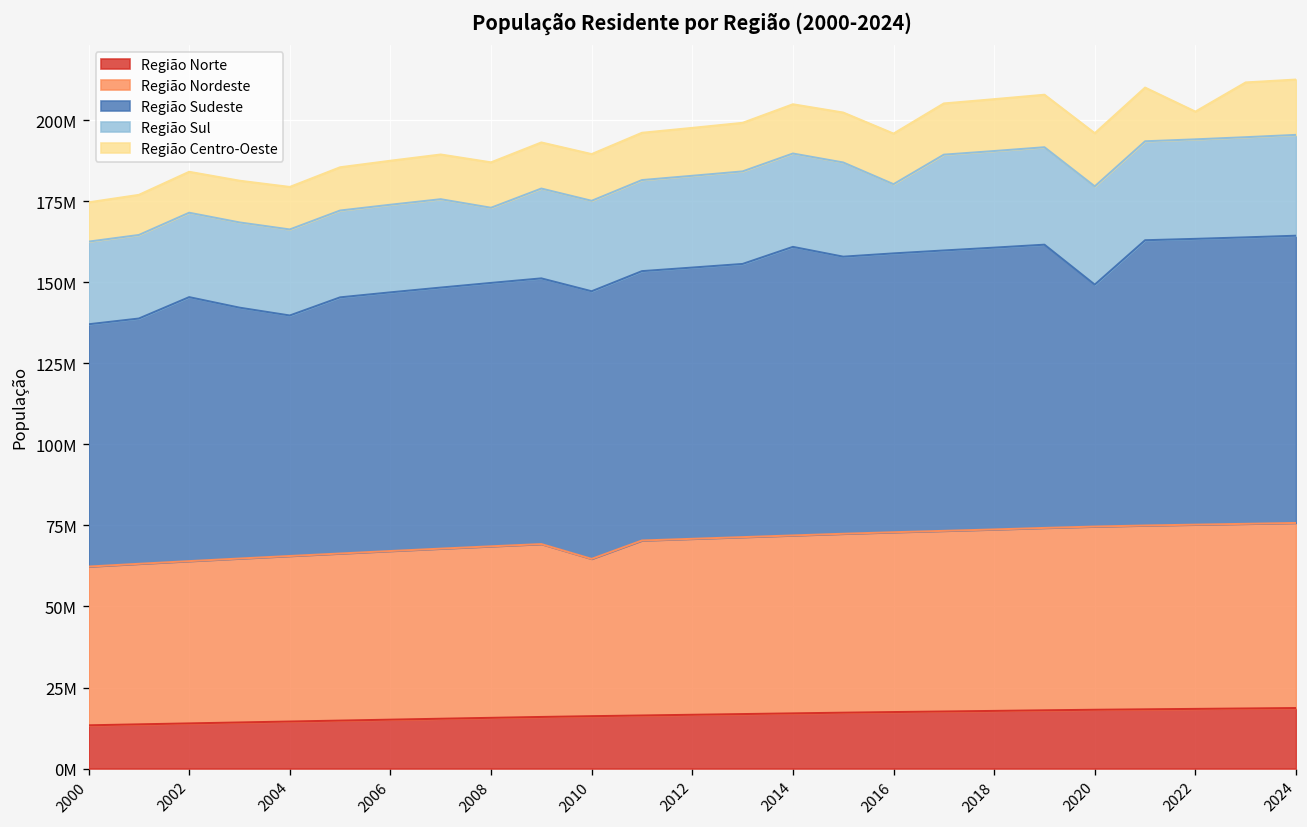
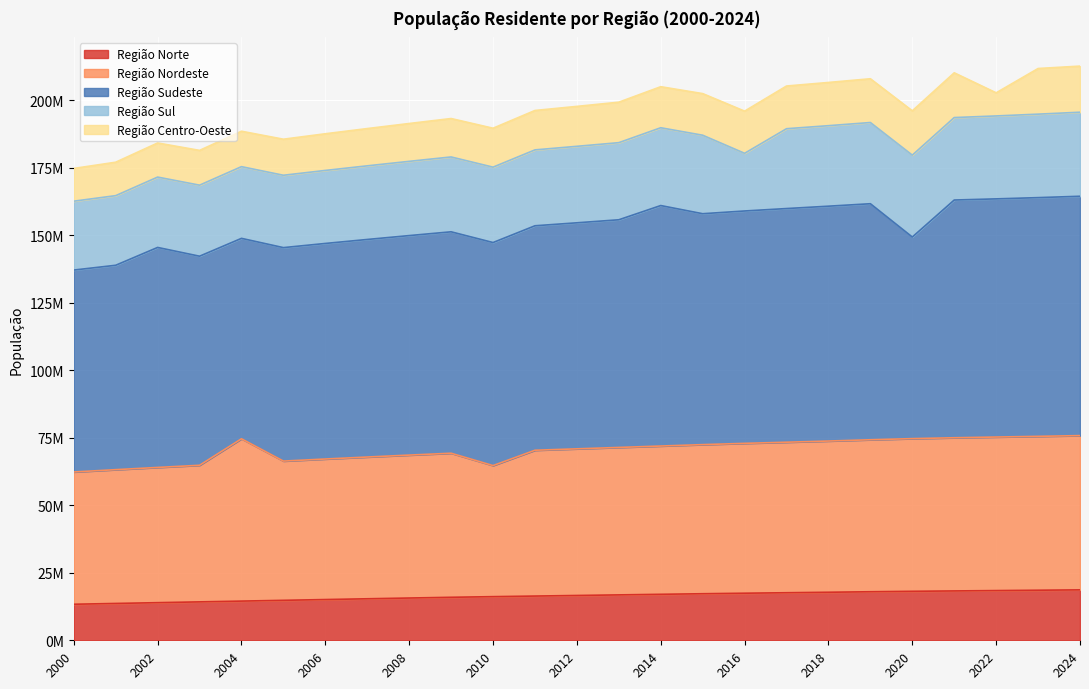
  {
    "Região Norte": {
      "2000": 13000000,
      "2002": 14000000,
      "2004": 15000000,
      "2006": 15000000,
      "2008": 16000000,
      "2010": 16000000,
      "2012": 17000000,
      "2014": 17000000,
      "2016": 17000000,
      "2018": 18000000,
      "2020": 18000000,
      "2022": 18000000,
      "2024": 19000000
    },
    "Região Nordeste": {
      "2000": 49000000,
      "2002": 50000000,
-     "2004": 51000000,
+     "2004": 60000000,
      "2006": 52000000,
      "2008": 53000000,
      "2010": 49000000,
      "2012": 54000000,
      "2014": 55000000,
      "2016": 55000000,
      "2018": 56000000,
      "2020": 57000000,
      "2022": 57000000,
      "2024": 57000000
    },
    "Região Sudeste": {
      "2000": 75000000,
      "2002": 81000000,
      "2004": 74000000,
      "2006": 80000000,
      "2008": 81000000,
      "2010": 83000000,
      "2012": 84000000,
      "2014": 89000000,
      "2016": 86000000,
      "2018": 87000000,
      "2020": 75000000,
      "2022": 88000000,
      "2024": 89000000
    },
    "Região Sul": {
      "2000": 26000000,
      "2002": 26000000,
      "2004": 27000000,
      "2006": 27000000,
-     "2008": 23000000,
+     "2008": 27000000,
      "2010": 28000000,
      "2012": 28000000,
      "2014": 29000000,
      "2016": 21000000,
      "2018": 30000000,
      "2020": 30000000,
      "2022": 31000000,
      "2024": 31000000
    },
    "Região Centro-Oeste": {
      "2000": 12000000,
      "2002": 13000000,
      "2004": 13000000,
      "2006": 14000000,
      "2008": 14000000,
      "2010": 14000000,
      "2012": 15000000,
      "2014": 15000000,
      "2016": 16000000,
      "2018": 16000000,
      "2020": 16000000,
      "2022": 9000000,
      "2024": 17000000
    }
  }
